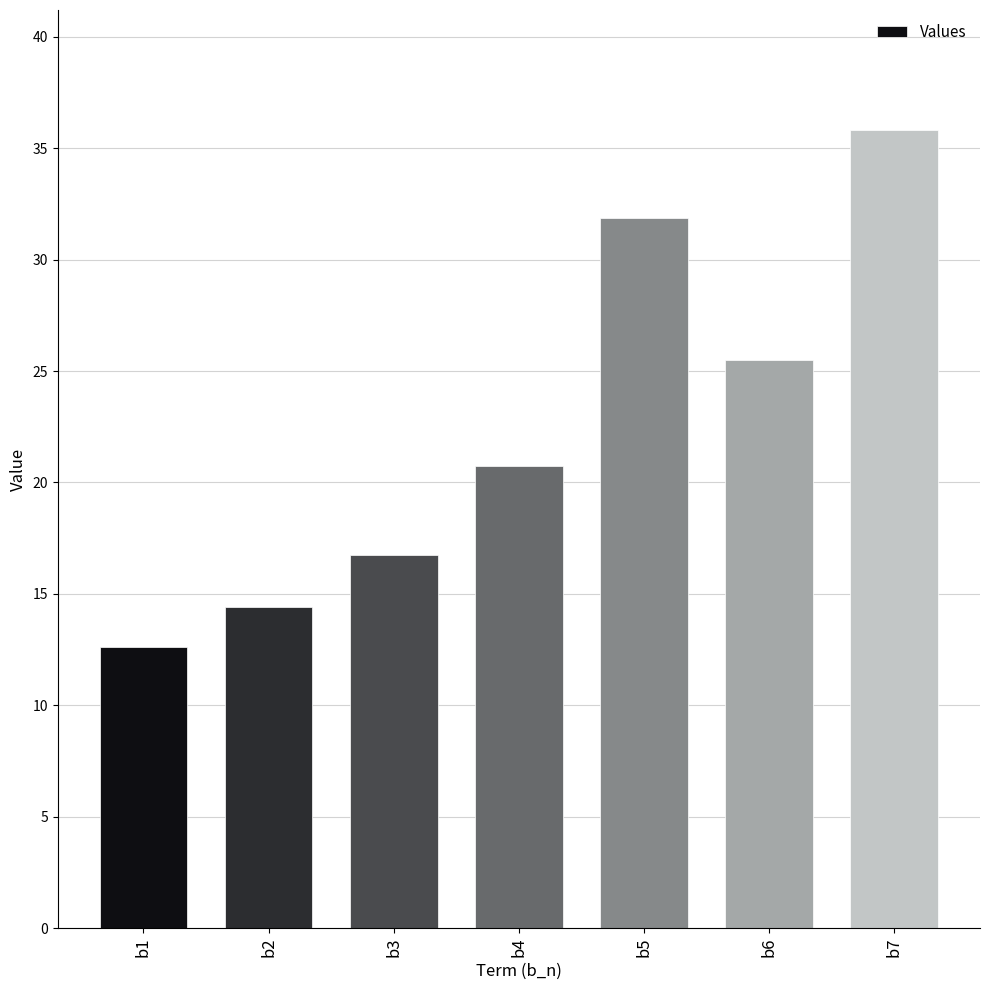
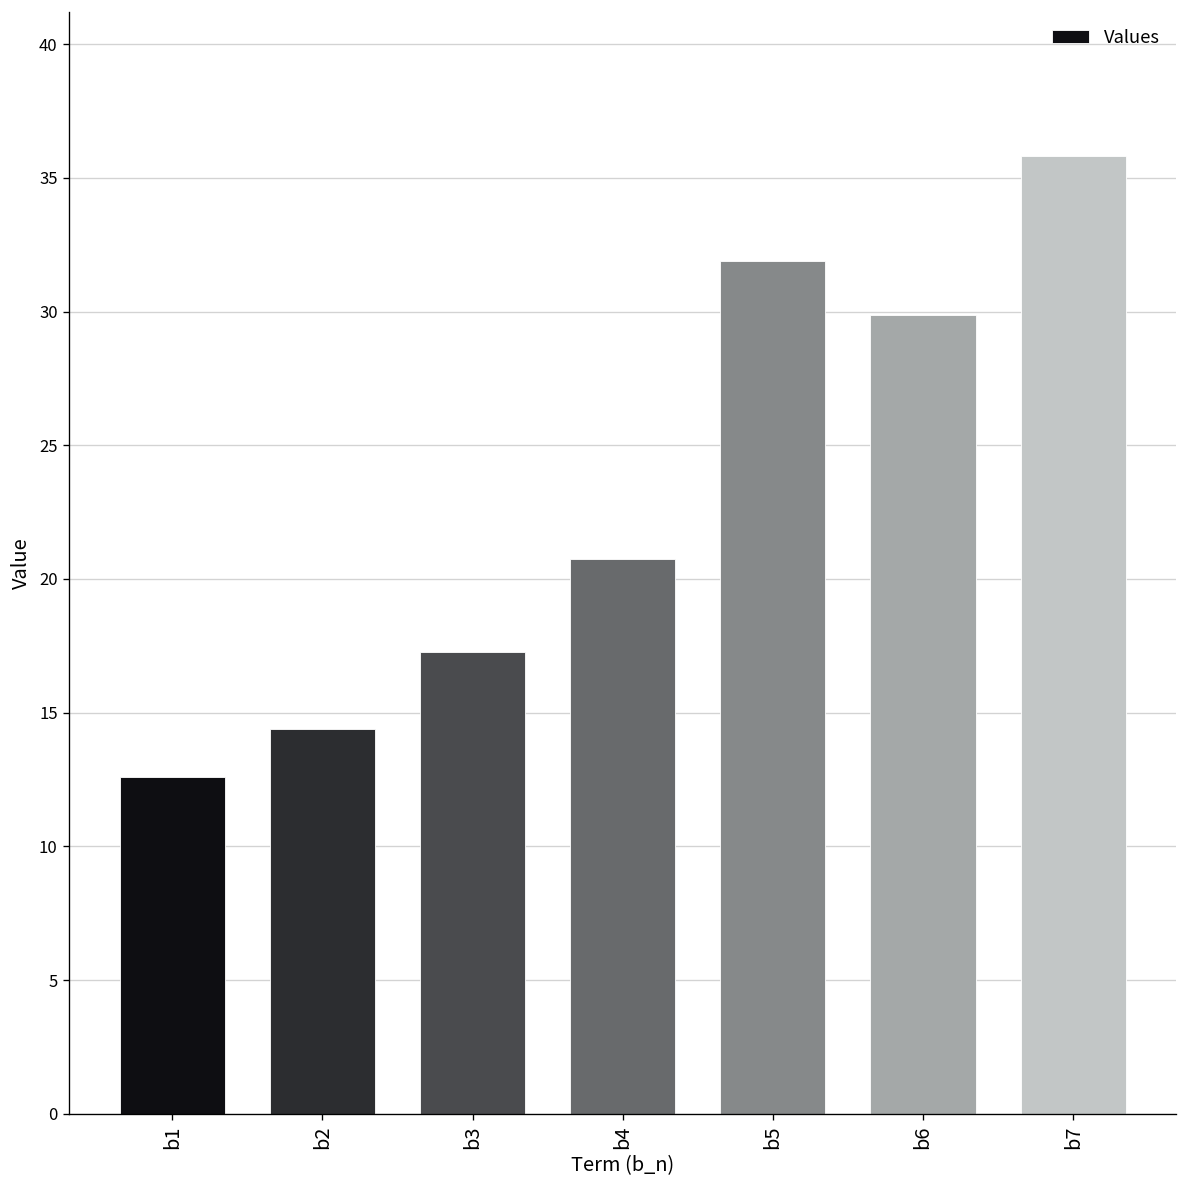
  {
    "b1": 12.6,
    "b2": 14.4,
-   "b3": 16.7,
+   "b3": 17.3,
    "b4": 20.7,
    "b5": 31.9,
-   "b6": 25.5,
+   "b6": 29.9,
    "b7": 35.8
  }
